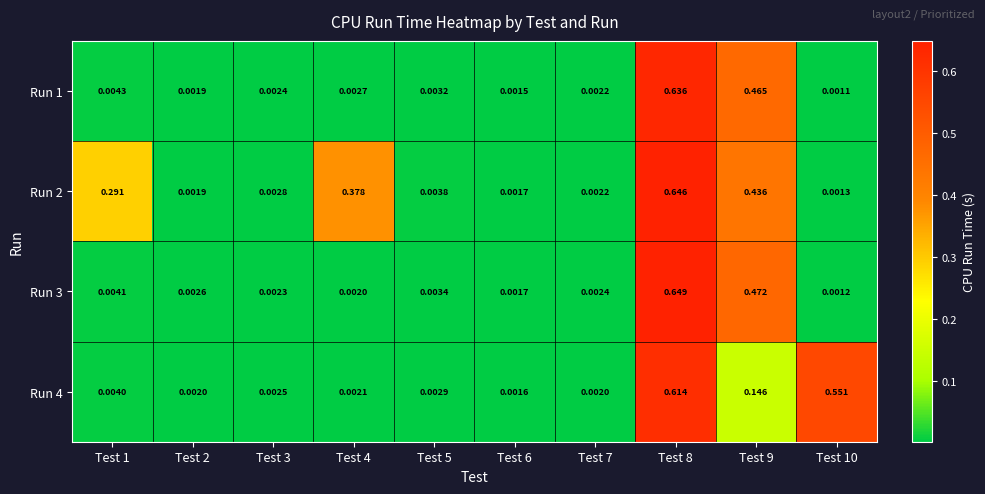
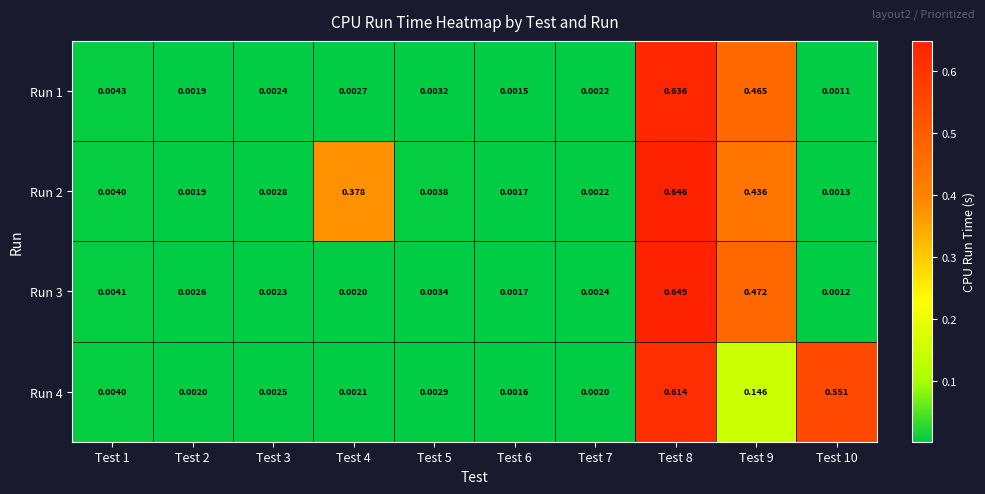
  {
    "Run 1": {
      "Test 1": 0.0043,
      "Test 2": 0.0019,
      "Test 3": 0.0024,
      "Test 4": 0.0027,
      "Test 5": 0.0032,
      "Test 6": 0.0015,
      "Test 7": 0.0022,
      "Test 8": 0.636,
      "Test 9": 0.465,
      "Test 10": 0.0011
    },
    "Run 2": {
-     "Test 1": 0.291,
+     "Test 1": 0.0040,
      "Test 2": 0.0019,
      "Test 3": 0.0028,
      "Test 4": 0.378,
      "Test 5": 0.0038,
      "Test 6": 0.0017,
      "Test 7": 0.0022,
      "Test 8": 0.646,
      "Test 9": 0.436,
      "Test 10": 0.0013
    },
    "Run 3": {
      "Test 1": 0.0041,
      "Test 2": 0.0026,
      "Test 3": 0.0023,
      "Test 4": 0.0020,
      "Test 5": 0.0034,
      "Test 6": 0.0017,
      "Test 7": 0.0024,
      "Test 8": 0.649,
      "Test 9": 0.472,
      "Test 10": 0.0012
    },
    "Run 4": {
      "Test 1": 0.0040,
      "Test 2": 0.0020,
      "Test 3": 0.0025,
      "Test 4": 0.0021,
      "Test 5": 0.0029,
      "Test 6": 0.0016,
      "Test 7": 0.0020,
      "Test 8": 0.614,
      "Test 9": 0.146,
      "Test 10": 0.551
    }
  }
